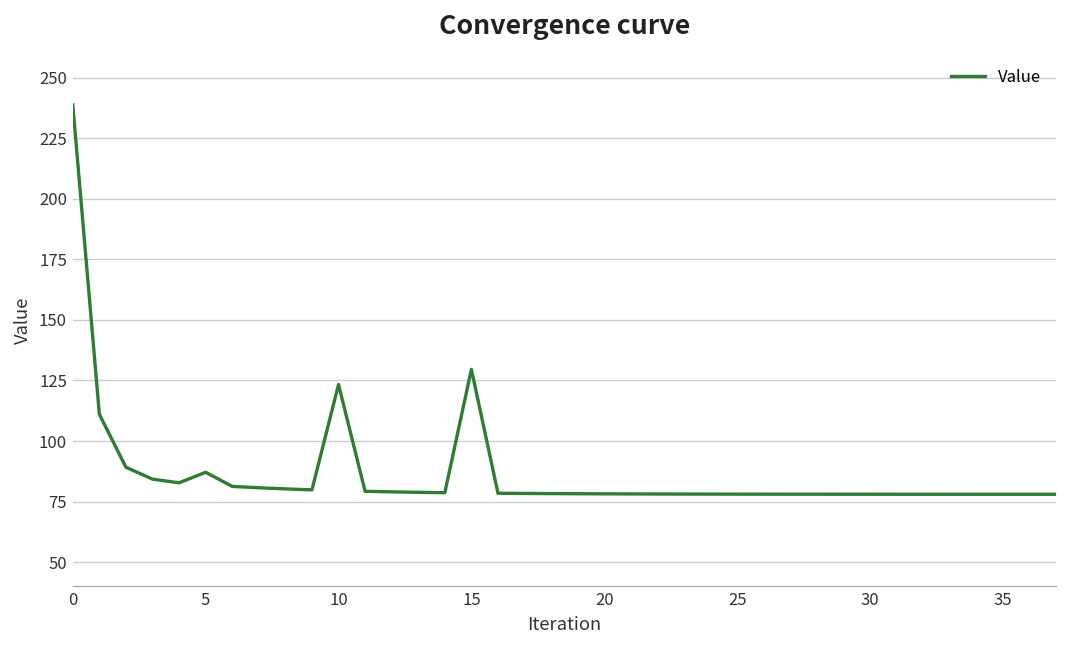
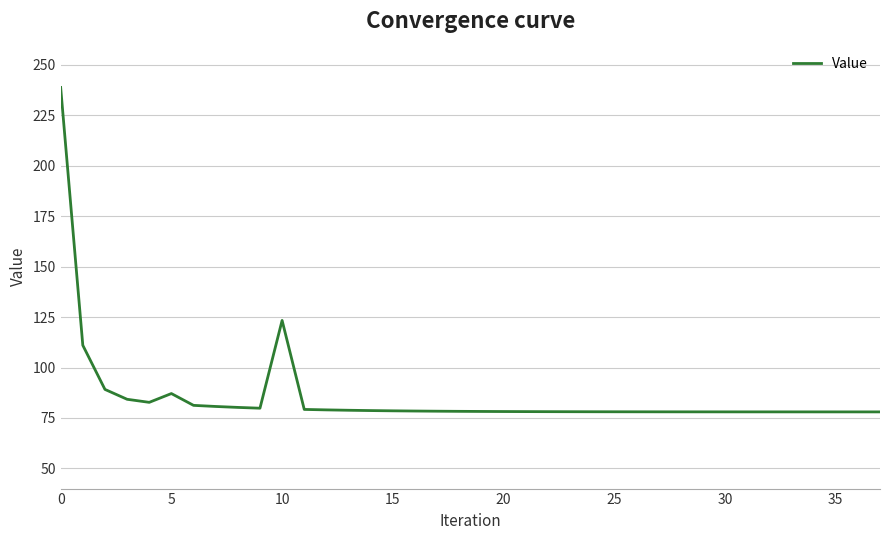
  {
    "0": 239,
    "5": 87,
    "10": 123,
-   "15": 130,
+   "15": 79,
    "20": 78,
    "25": 78,
    "30": 78,
    "35": 78
  }
